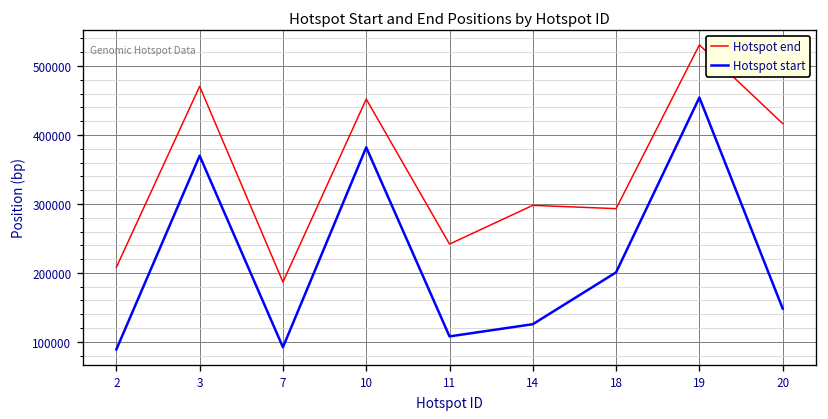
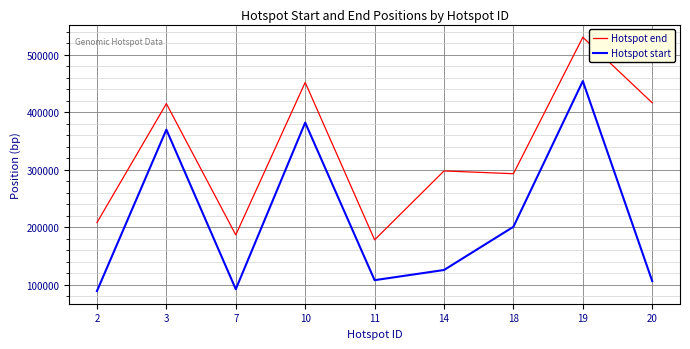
  {
    "Hotspot end": {
      "2": 210000,
-     "3": 470000,
+     "3": 420000,
      "7": 190000,
      "10": 450000,
-     "11": 240000,
+     "11": 180000,
      "14": 300000,
      "18": 290000,
      "19": 530000,
      "20": 420000
    },
    "Hotspot start": {
      "2": 90000,
      "3": 370000,
      "7": 90000,
      "10": 380000,
      "11": 110000,
      "14": 130000,
      "18": 200000,
      "19": 450000,
-     "20": 150000
+     "20": 110000
    }
  }
